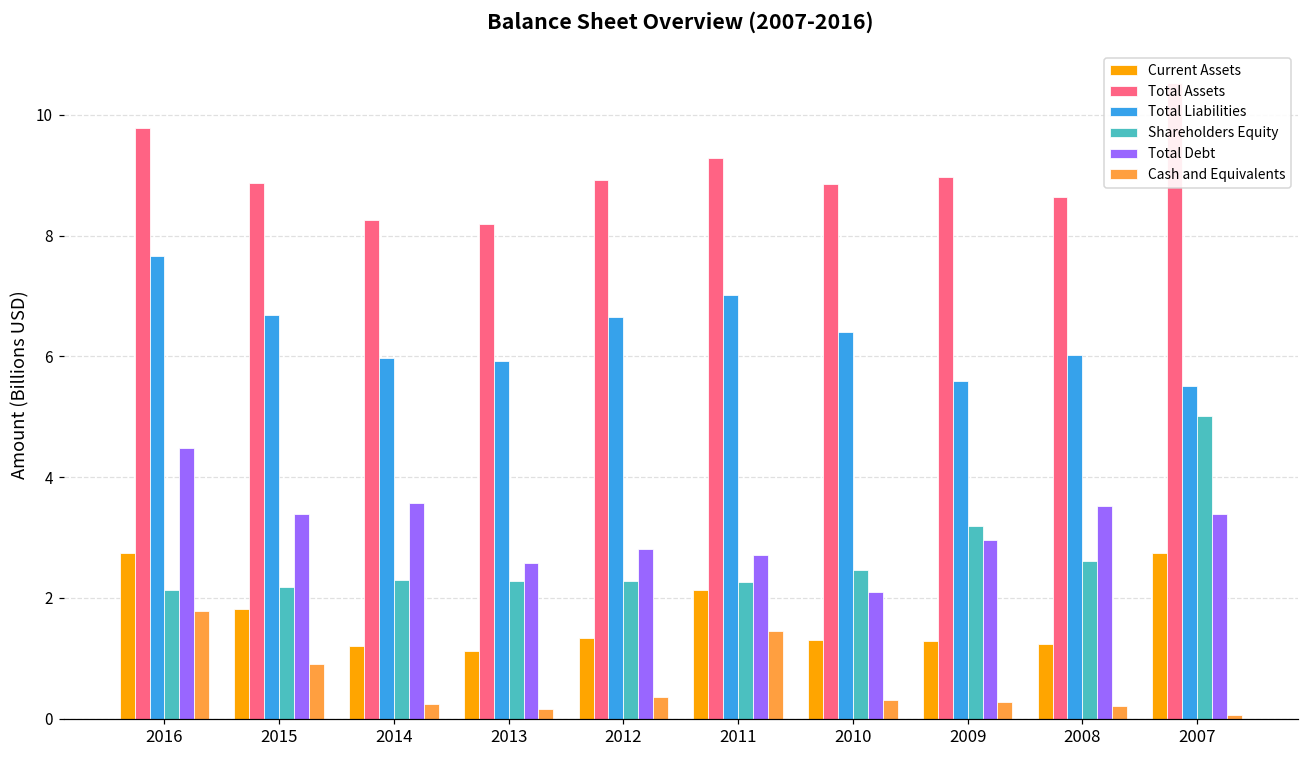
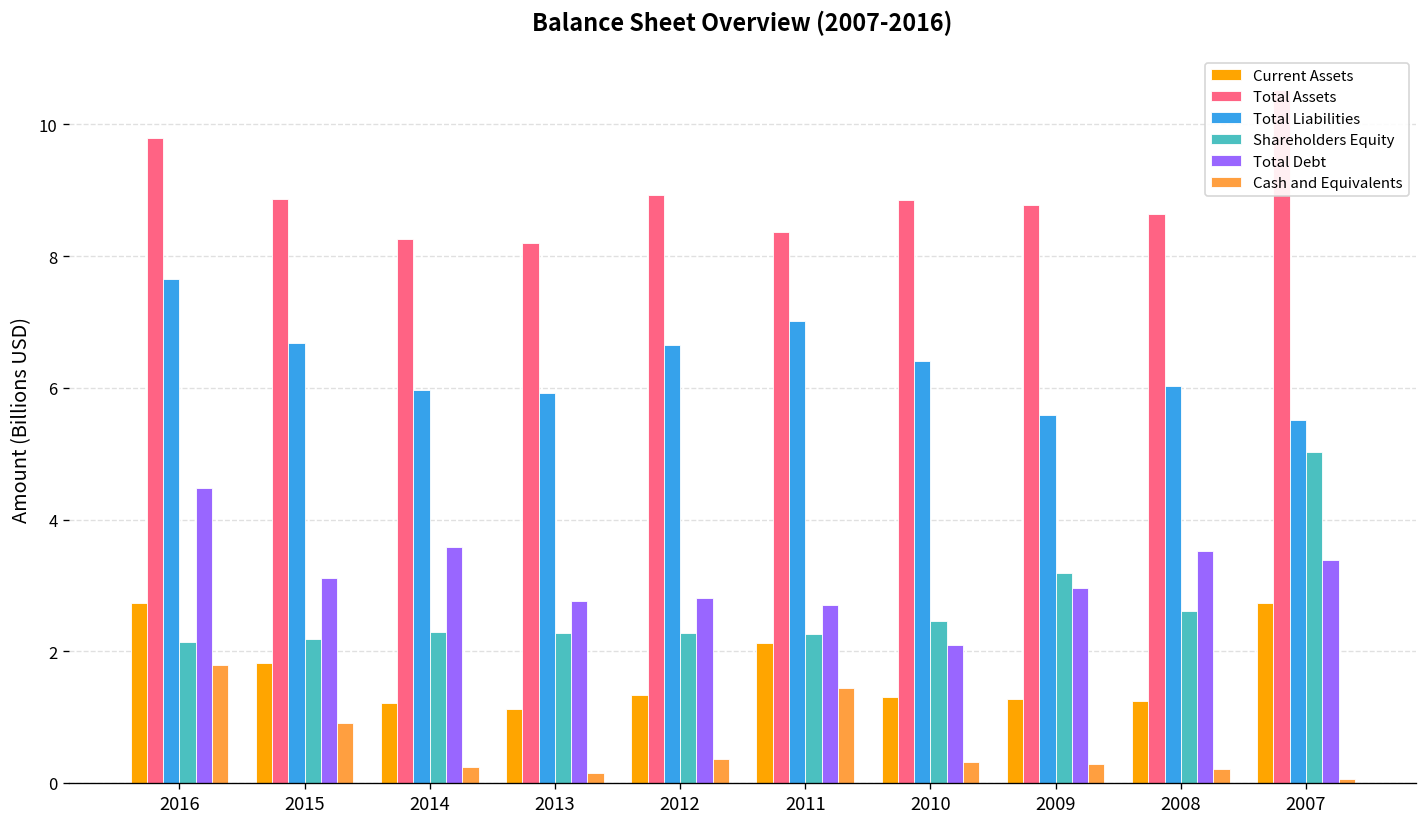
  {
    "Current Assets": {
      "2016": 2.7,
      "2015": 1.8,
      "2014": 1.2,
      "2013": 1.1,
      "2012": 1.3,
      "2011": 2.1,
      "2010": 1.3,
      "2009": 1.3,
      "2008": 1.2,
      "2007": 2.7
    },
    "Total Assets": {
      "2016": 9.8,
      "2015": 8.9,
      "2014": 8.3,
      "2013": 8.2,
      "2012": 8.9,
-     "2011": 9.3,
+     "2011": 8.4,
      "2010": 8.9,
-     "2009": 9.0,
+     "2009": 8.8,
      "2008": 8.6
    },
    "Total Debt": {
      "2016": 4.5,
-     "2015": 3.4,
+     "2015": 3.1,
      "2014": 3.6,
-     "2013": 2.6,
+     "2013": 2.8,
      "2012": 2.8,
      "2011": 2.7,
      "2010": 2.1,
      "2009": 3.0,
      "2008": 3.5,
      "2007": 3.4
    },
    "Cash and Equivalents": {
      "2016": 1.8,
      "2015": 0.9,
      "2014": 0.2,
      "2013": 0.2,
      "2012": 0.4,
      "2011": 1.4,
      "2010": 0.3,
      "2009": 0.3,
      "2008": 0.2,
      "2007": 0.1
    }
  }
